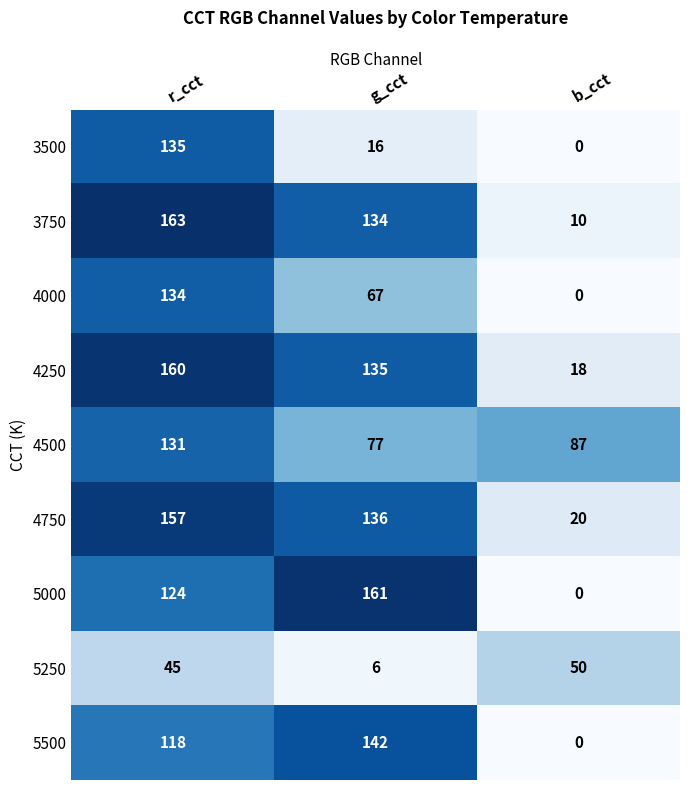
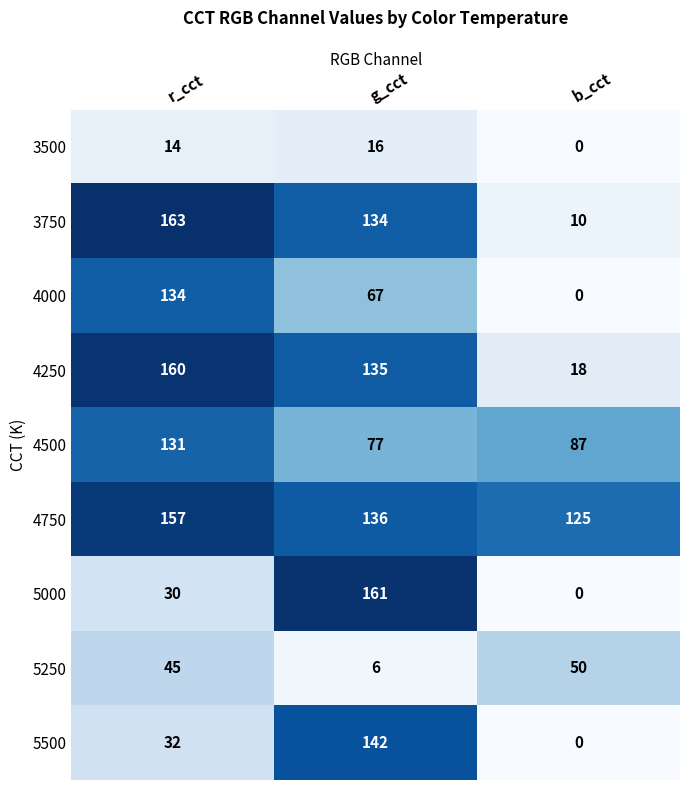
  {
    "3500": {
-     "r_cct": 135,
+     "r_cct": 14,
      "g_cct": 16,
      "b_cct": 0
    },
    "3750": {
      "r_cct": 163,
      "g_cct": 134,
      "b_cct": 10
    },
    "4000": {
      "r_cct": 134,
      "g_cct": 67,
      "b_cct": 0
    },
    "4250": {
      "r_cct": 160,
      "g_cct": 135,
      "b_cct": 18
    },
    "4500": {
      "r_cct": 131,
      "g_cct": 77,
      "b_cct": 87
    },
    "4750": {
      "r_cct": 157,
      "g_cct": 136,
-     "b_cct": 20
+     "b_cct": 125
    },
    "5000": {
-     "r_cct": 124,
+     "r_cct": 30,
      "g_cct": 161,
      "b_cct": 0
    },
    "5250": {
      "r_cct": 45,
      "g_cct": 6,
      "b_cct": 50
    },
    "5500": {
-     "r_cct": 118,
+     "r_cct": 32,
      "g_cct": 142,
      "b_cct": 0
    }
  }
